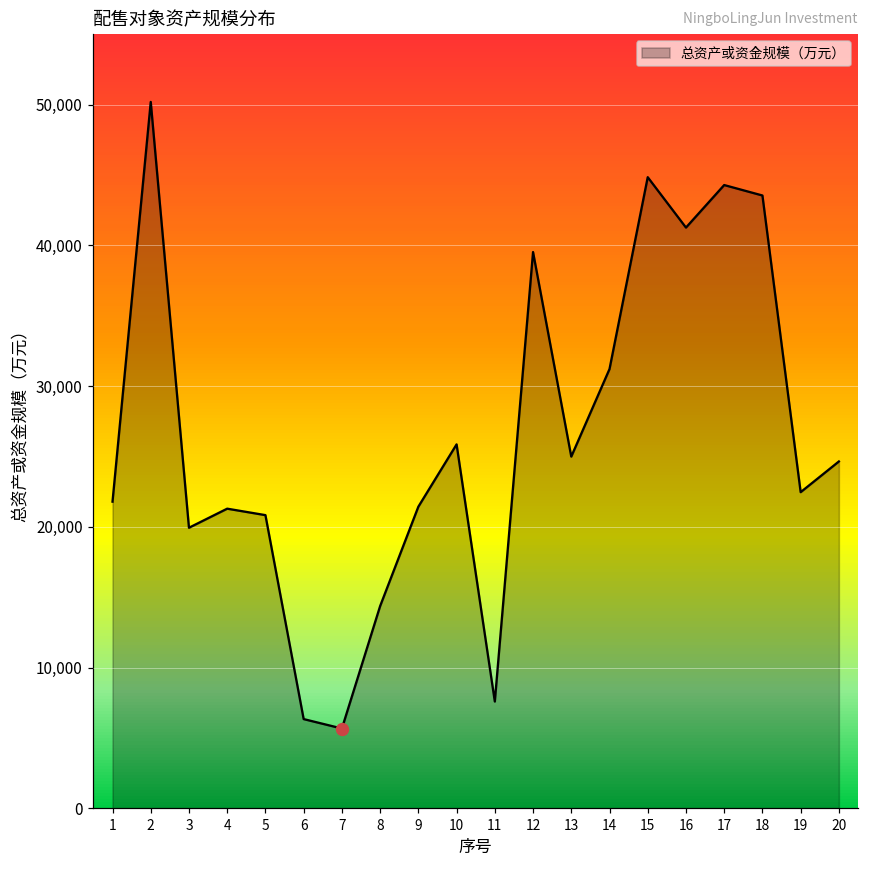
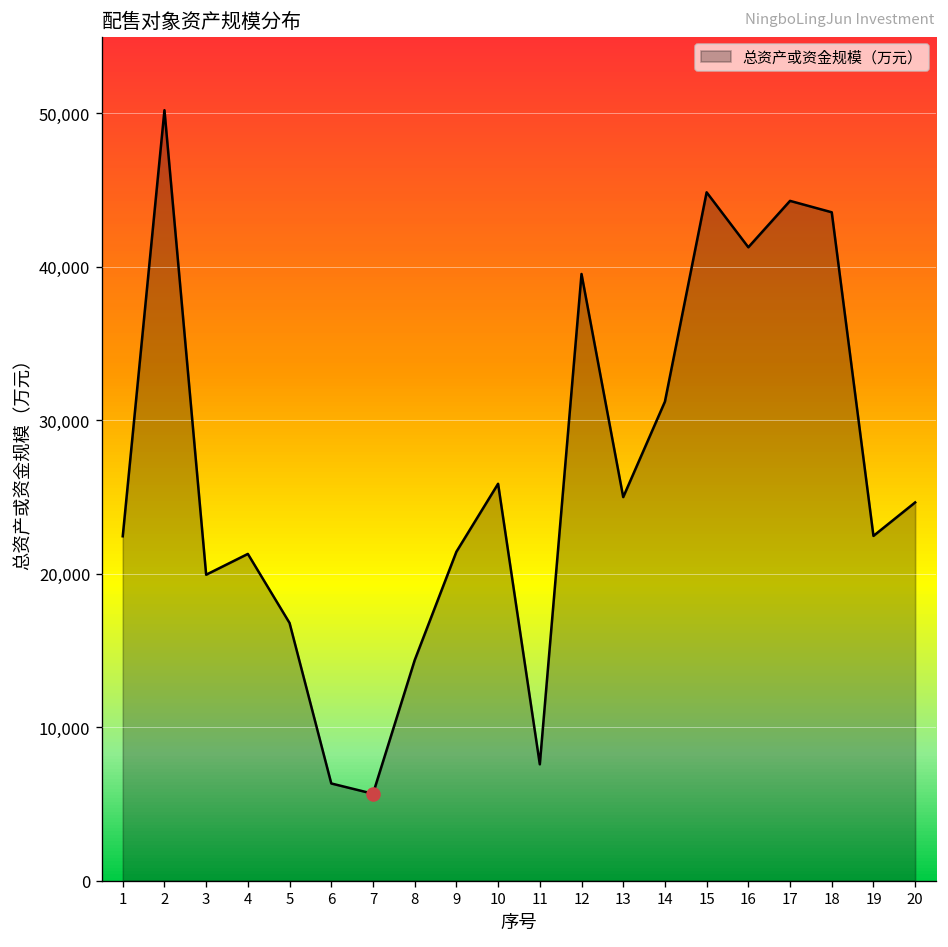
  {
    "总资产或资金规模（万元）": {
-     "1": "21,800",
+     "1": "22,400",
      "2": "50,200",
      "3": "19,900",
      "4": "21,300",
-     "5": "20,800",
+     "5": "16,800",
      "6": "6,300",
      "8": "14,400",
      "9": "21,400",
      "10": "25,900",
      "11": "7,600",
      "12": "39,500",
      "13": "25,000",
      "14": "31,200",
      "15": "44,900",
      "16": "41,300",
      "17": "44,300",
      "18": "43,600",
      "19": "22,500",
      "20": "24,600"
    }
  }
